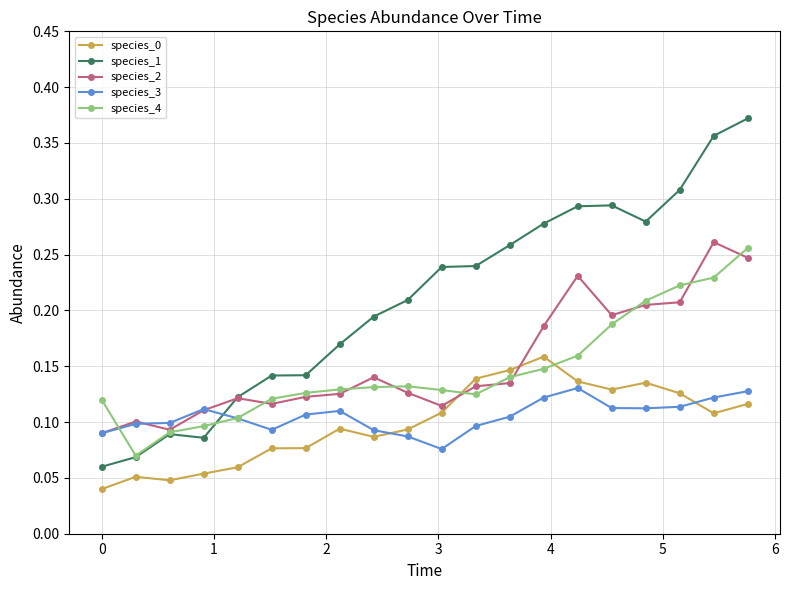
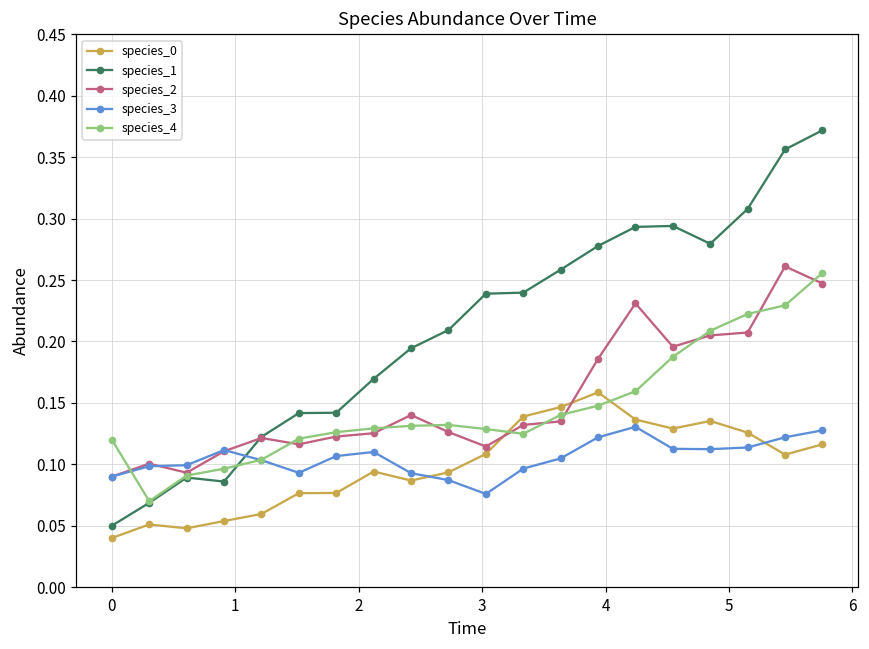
  {
    "species_0": {
      "0": 0.04
    },
    "species_1": {
-     "0": 0.06
+     "0": 0.05
    },
    "species_4": {
      "0": 0.12
    }
  }
